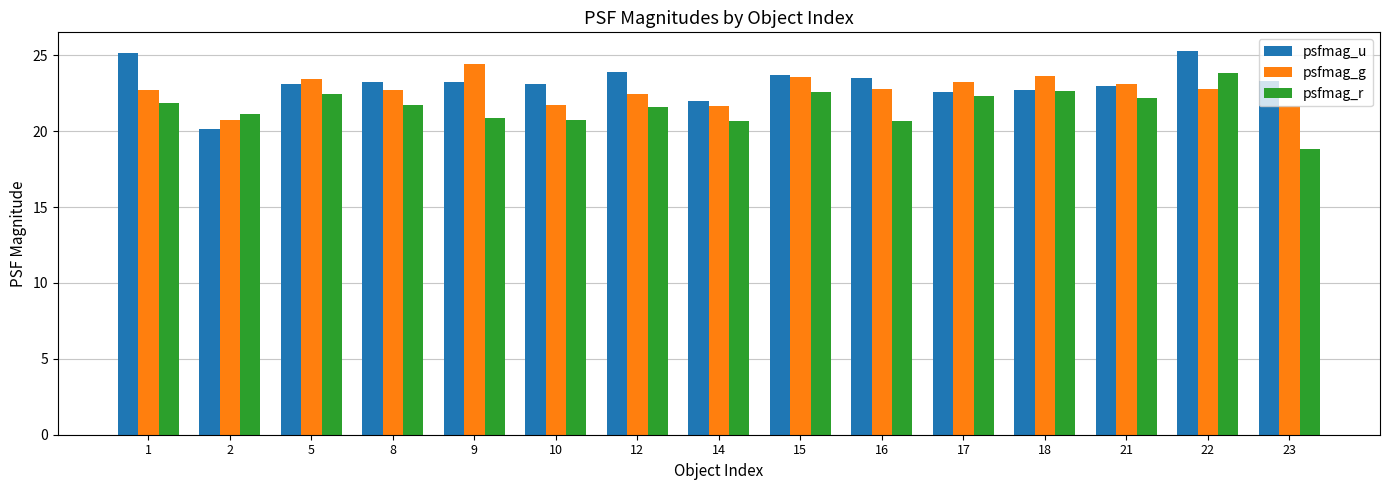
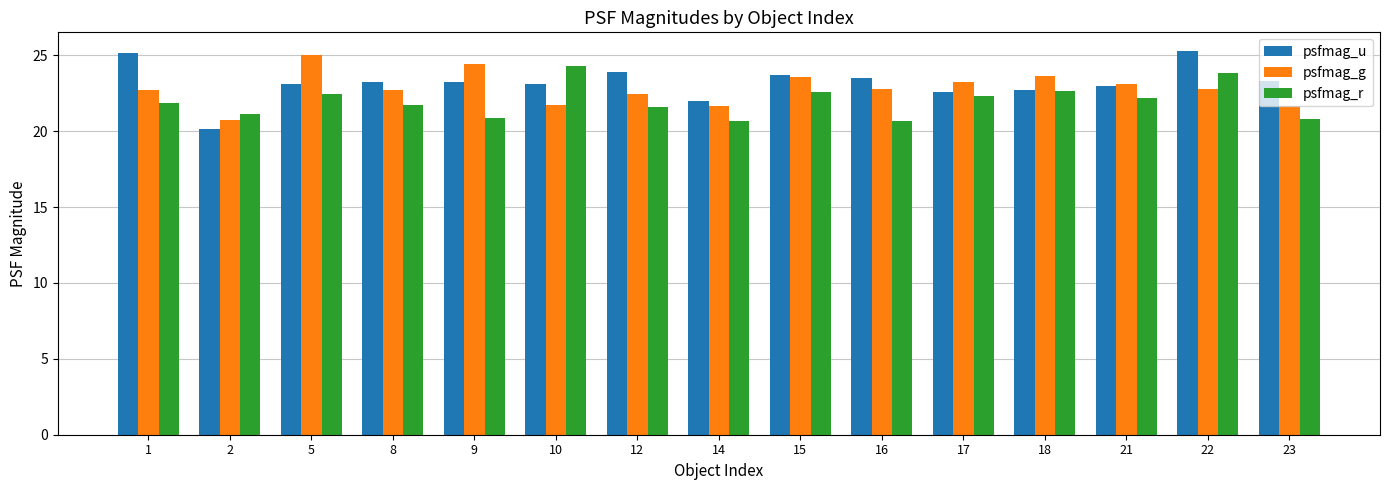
  {
    "psfmag_u": {
      "1": 25.2,
      "2": 20.2,
      "5": 23.1,
      "8": 23.3,
      "9": 23.3,
      "10": 23.1,
      "12": 23.9,
      "14": 22.0,
      "15": 23.7,
      "16": 23.5,
      "17": 22.6,
      "18": 22.7,
      "21": 23.0,
      "22": 25.3
    },
    "psfmag_g": {
      "1": 22.7,
      "2": 20.7,
-     "5": 23.5,
+     "5": 25.0,
      "8": 22.7,
      "9": 24.4,
      "10": 21.7,
      "12": 22.5,
      "14": 21.6,
      "15": 23.6,
      "16": 22.8,
      "17": 23.2,
      "18": 23.6,
      "21": 23.1,
      "22": 22.8
    },
    "psfmag_r": {
      "1": 21.9,
      "2": 21.2,
      "5": 22.5,
      "8": 21.7,
      "9": 20.9,
-     "10": 20.7,
+     "10": 24.3,
      "12": 21.6,
      "14": 20.7,
      "15": 22.6,
      "16": 20.7,
      "17": 22.3,
      "18": 22.7,
      "21": 22.2,
      "22": 23.8,
-     "23": 18.8
+     "23": 20.8
    }
  }
